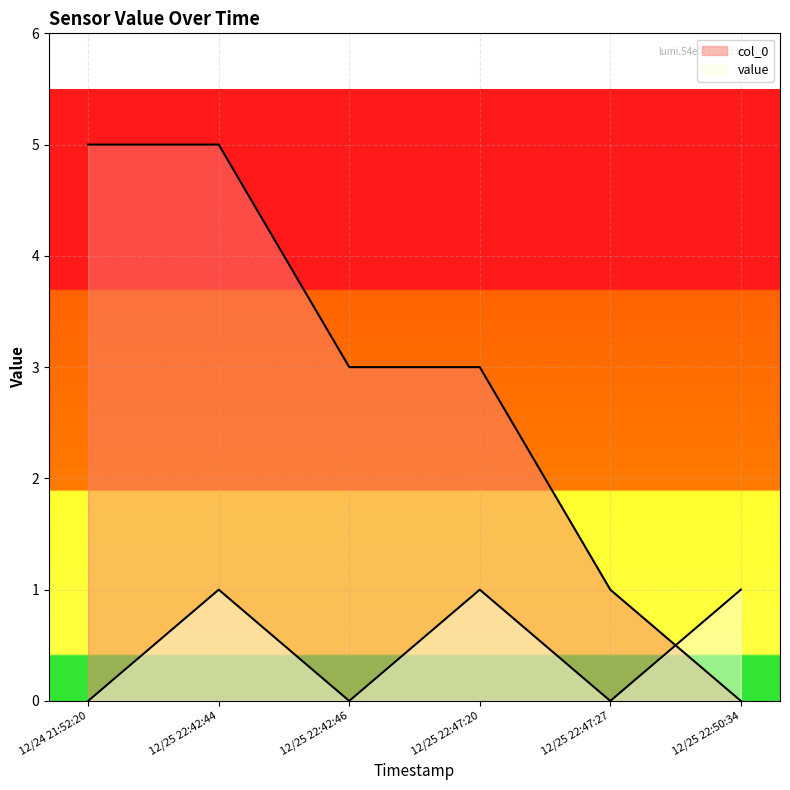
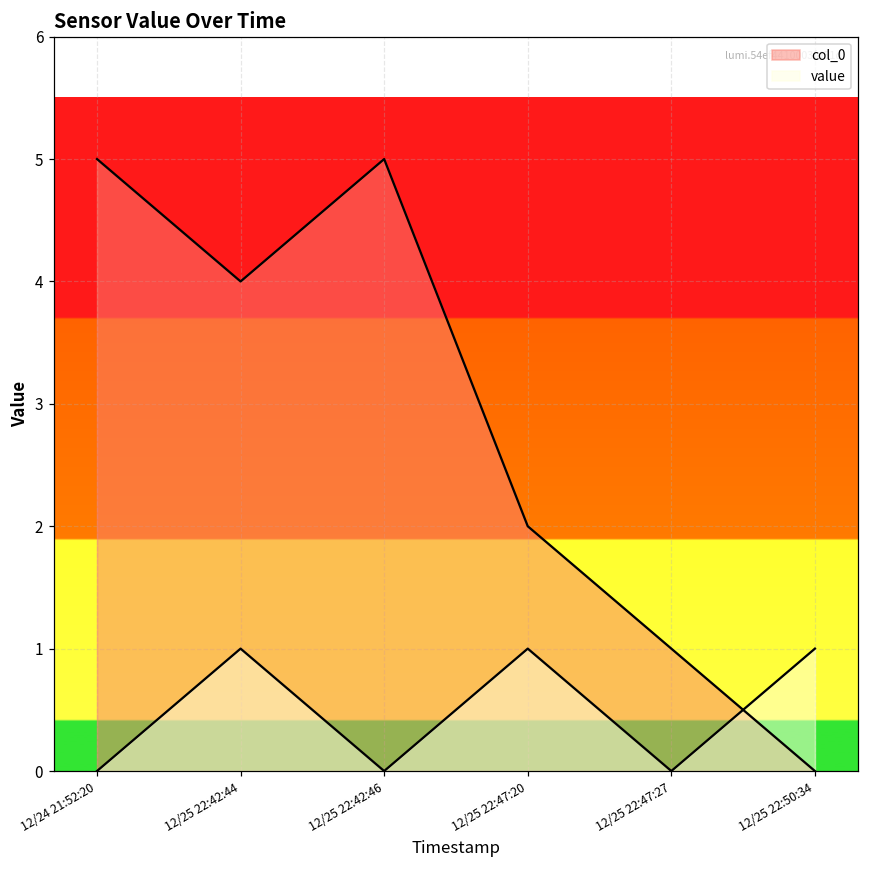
  {
    "col_0": {
      "12/24 21:52:20": 5,
-     "12/25 22:42:44": 5,
-     "12/25 22:42:46": 3,
-     "12/25 22:47:20": 3,
+     "12/25 22:42:44": 4,
+     "12/25 22:42:46": 5,
+     "12/25 22:47:20": 2,
      "12/25 22:47:27": 1,
      "12/25 22:50:34": 0
    },
    "value": {
      "12/24 21:52:20": 0,
      "12/25 22:42:44": 1,
      "12/25 22:42:46": 0,
      "12/25 22:47:20": 1,
      "12/25 22:47:27": 0,
      "12/25 22:50:34": 1
    }
  }
